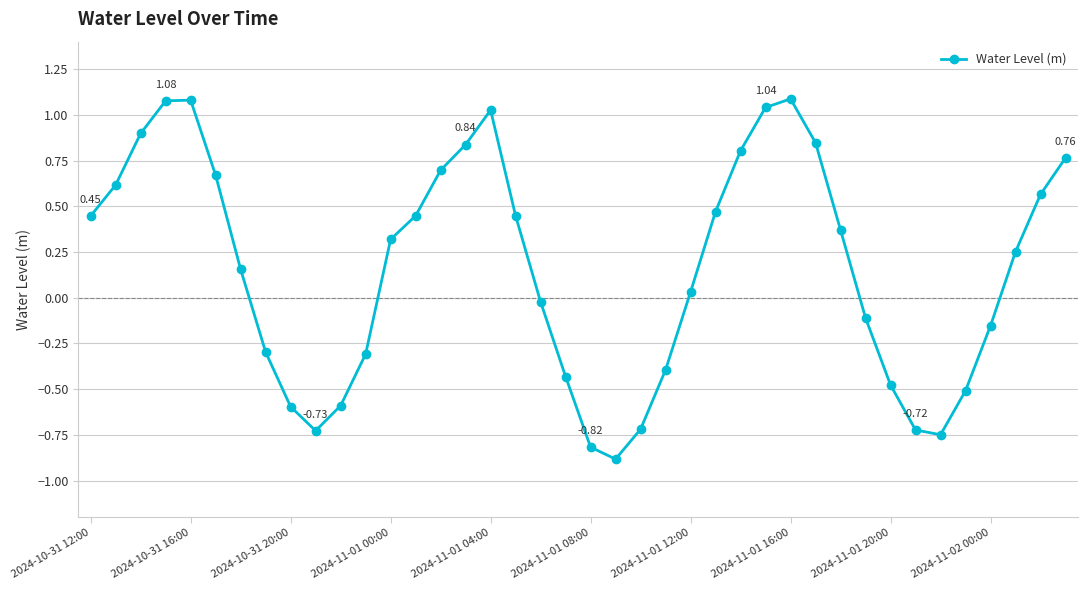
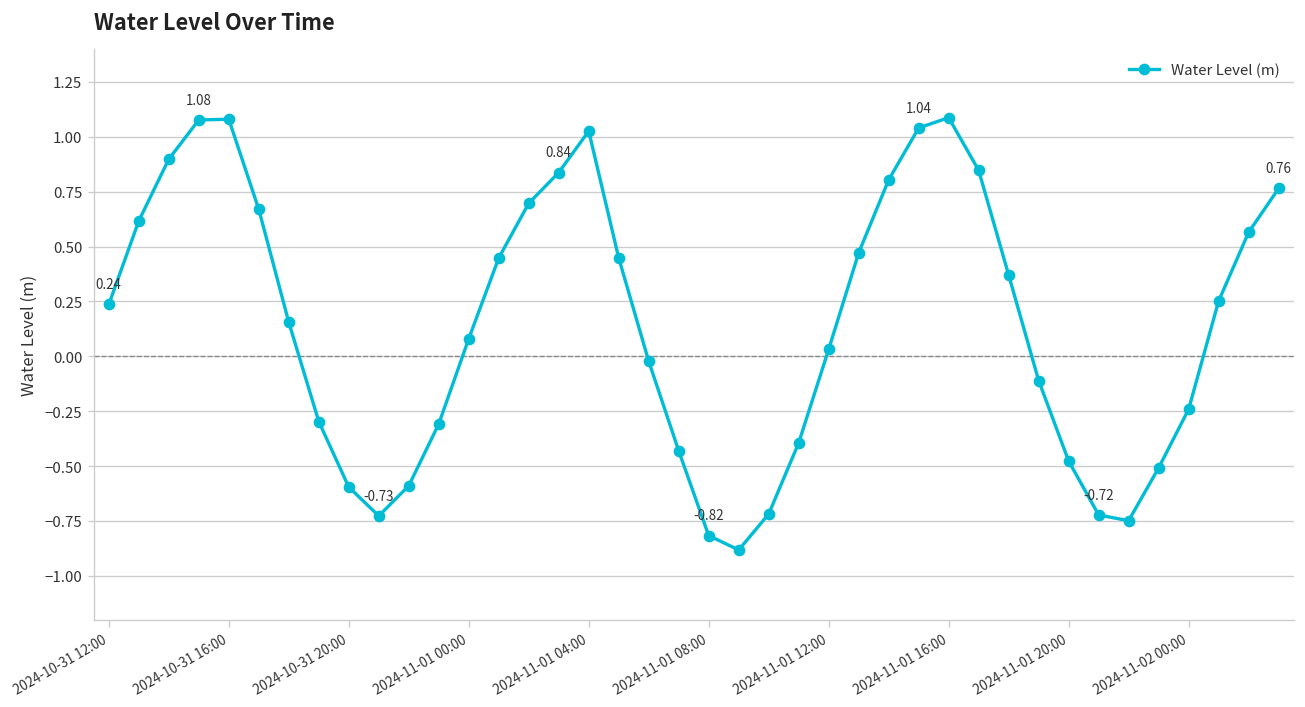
  {
-   "2024-10-31 12:00": 0.45,
-   "2024-11-01 00:00": 0.32,
+   "2024-10-31 12:00": 0.24,
+   "2024-11-01 00:00": 0.08,
    "2024-11-01 08:00": -0.82,
-   "2024-11-02 00:00": -0.15
+   "2024-11-02 00:00": -0.24
  }
